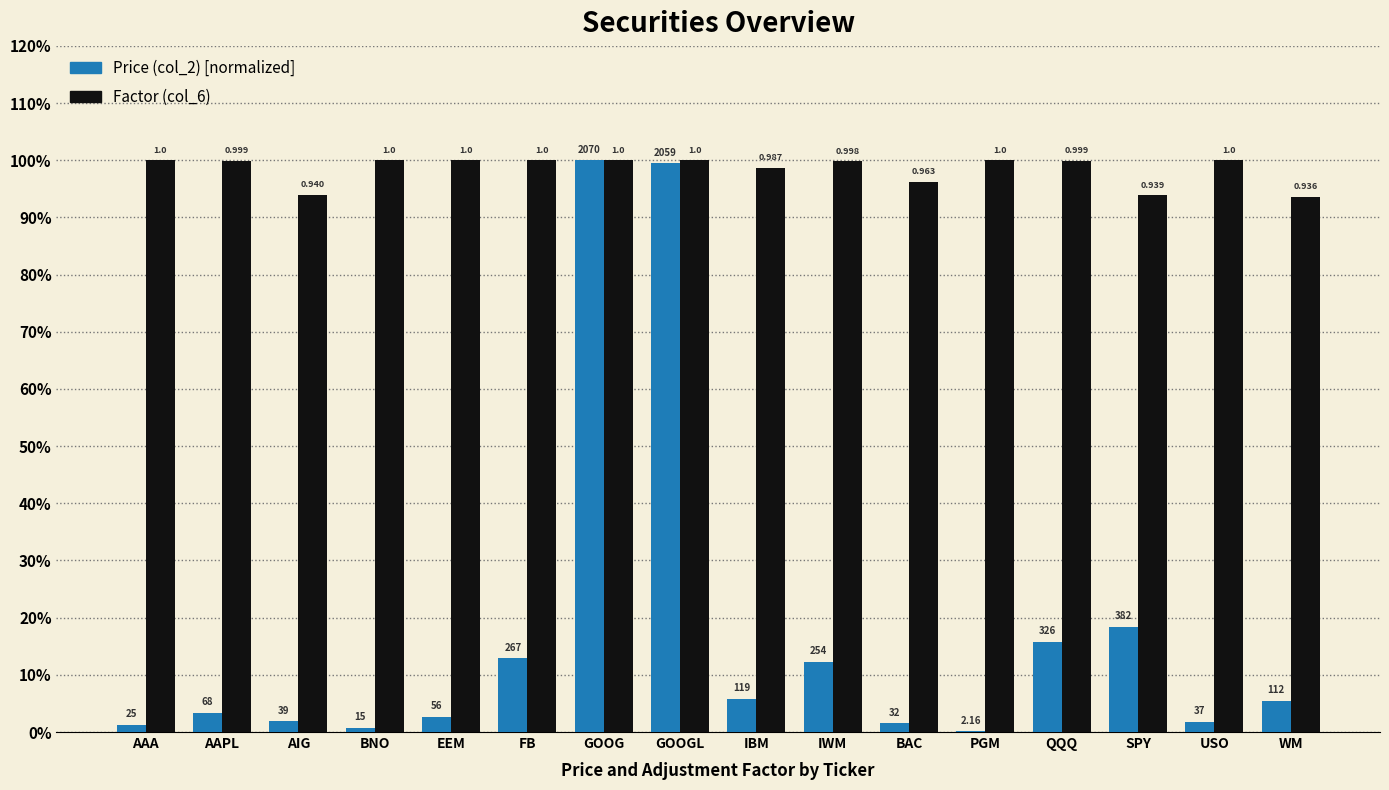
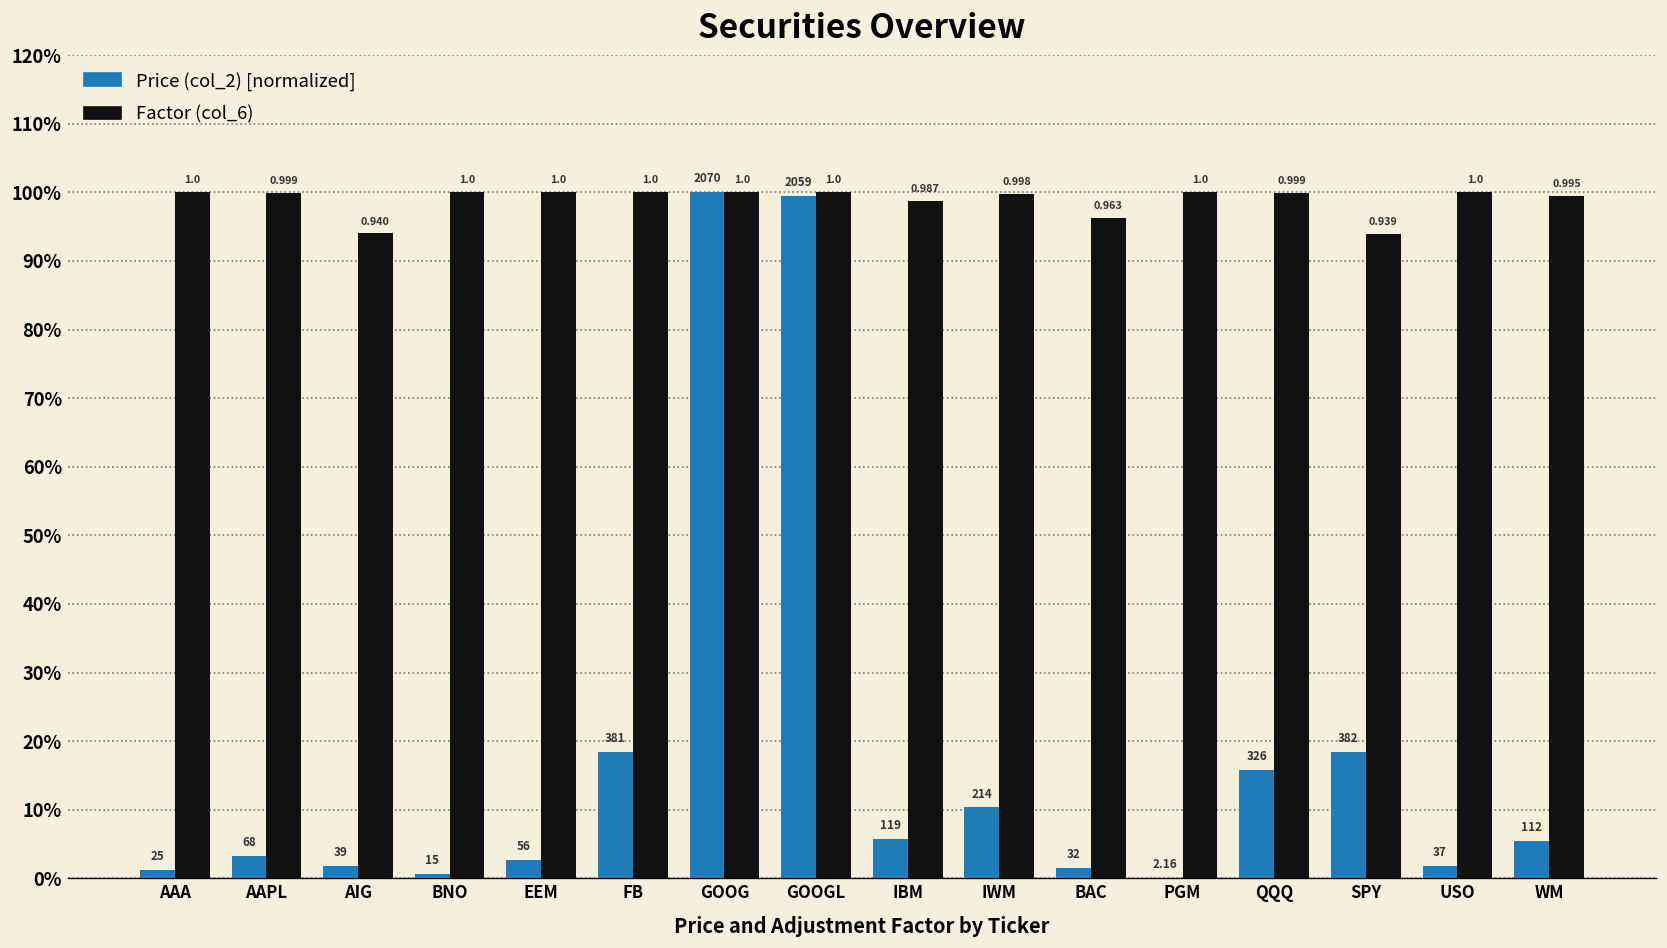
  {
    "Price (col_2) [normalized]": {
-     "FB": 267,
-     "IWM": 254
+     "FB": 381,
+     "IWM": 214
    },
    "Factor (col_6)": {
      "AAA": 1.0,
      "AAPL": 0.999,
      "AIG": 0.940,
      "BNO": 1.0,
      "EEM": 1.0,
      "FB": 1.0,
      "GOOG": 1.0,
      "GOOGL": 1.0,
      "IBM": 0.987,
      "IWM": 0.998,
      "BAC": 0.963,
      "PGM": 1.0,
      "QQQ": 0.999,
      "SPY": 0.939,
      "USO": 1.0,
-     "WM": 0.936
+     "WM": 0.995
    }
  }
